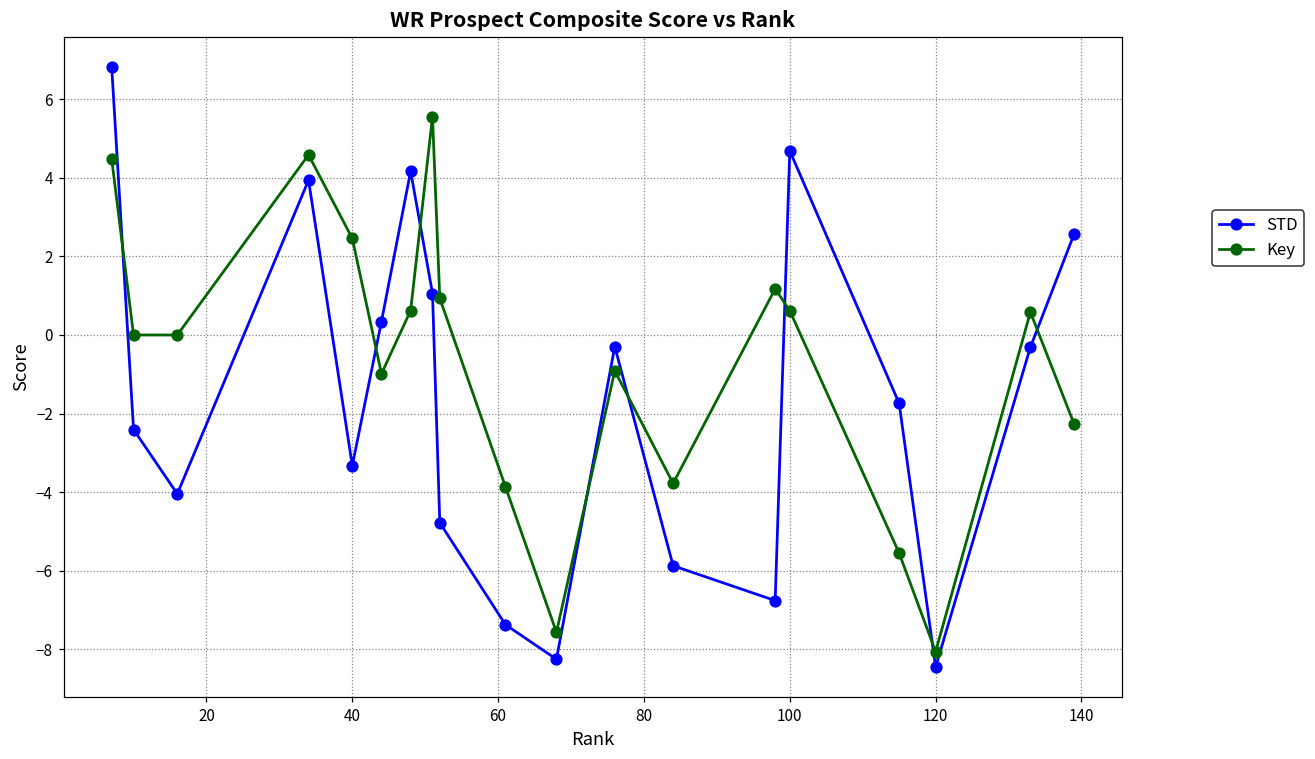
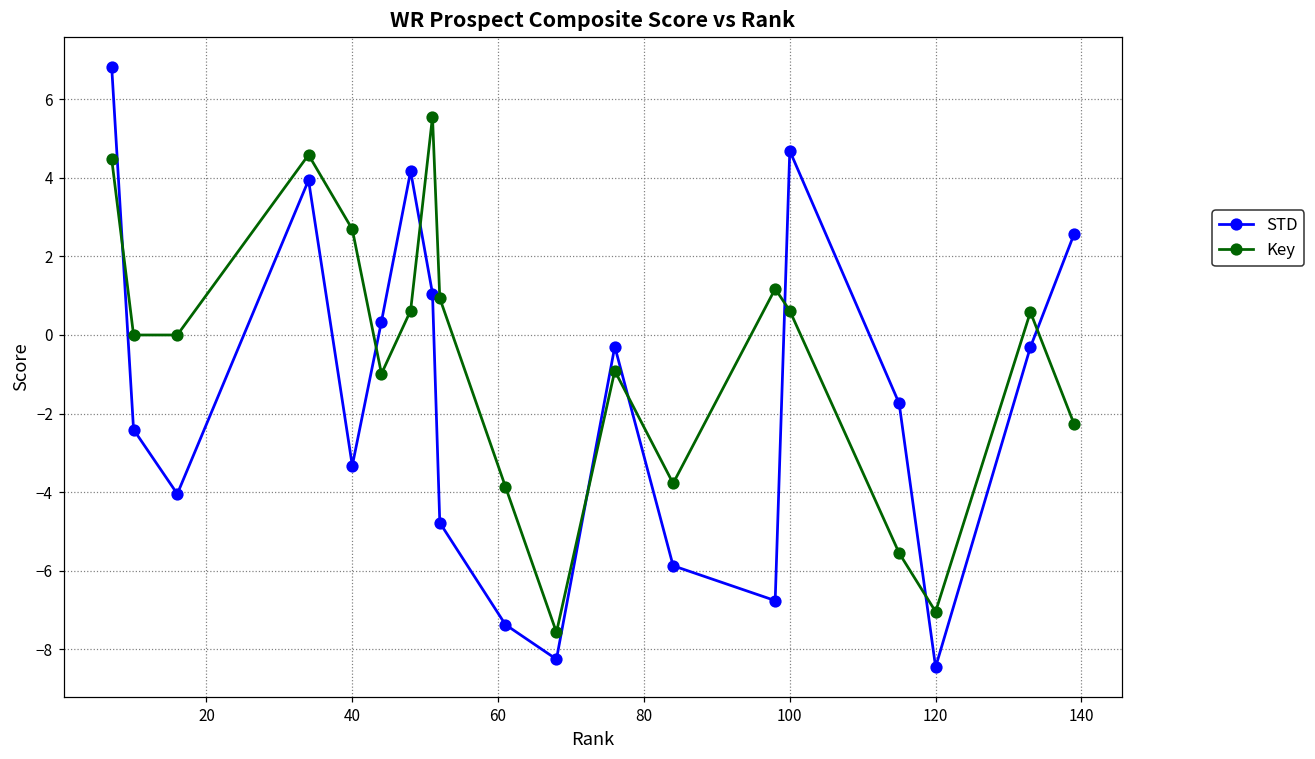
  {
    "STD": {
      "40": -3.3,
      "100": 4.7,
      "120": -8.5
    },
    "Key": {
-     "40": 2.5,
+     "40": 2.7,
      "100": 0.6,
-     "120": -8.1
+     "120": -7.0
    }
  }
